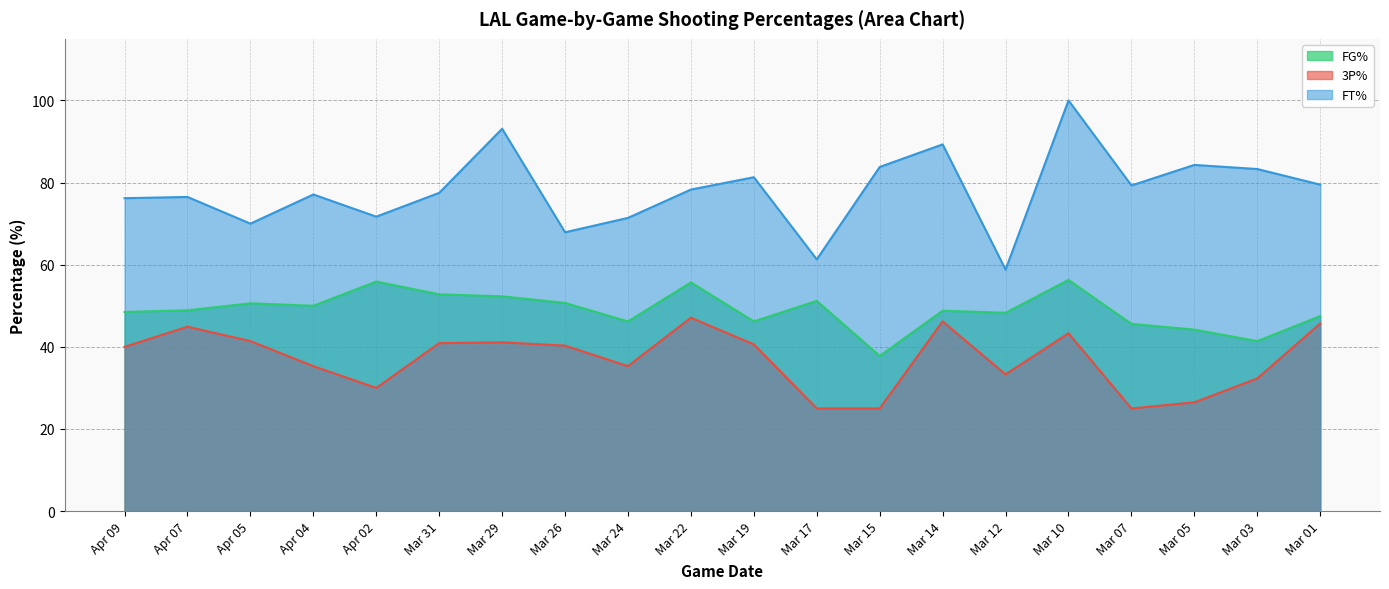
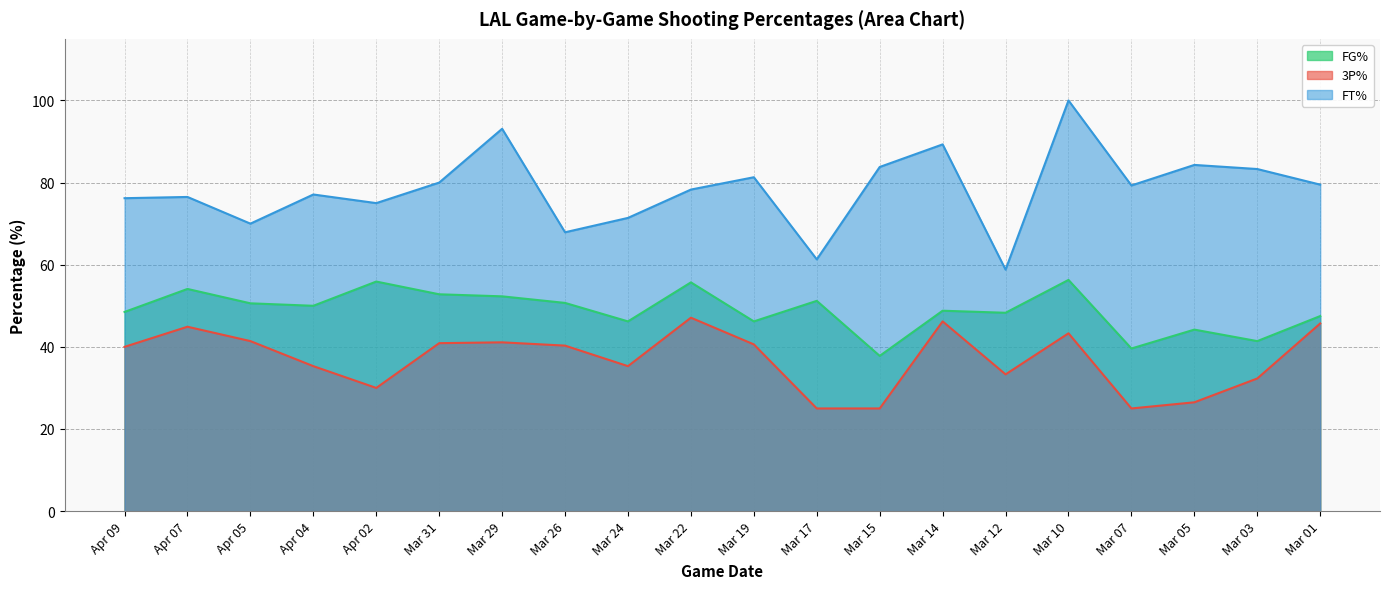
  {
    "FG%": {
      "Apr 09": 49,
-     "Apr 07": 49,
+     "Apr 07": 54,
      "Apr 05": 51,
      "Apr 04": 50,
      "Apr 02": 56,
      "Mar 31": 53,
      "Mar 29": 52,
      "Mar 26": 51,
      "Mar 24": 46,
      "Mar 22": 56,
      "Mar 19": 46,
      "Mar 17": 51,
      "Mar 15": 38,
      "Mar 14": 49,
      "Mar 12": 48,
      "Mar 10": 56,
-     "Mar 07": 46,
+     "Mar 07": 40,
      "Mar 05": 44,
      "Mar 03": 41,
      "Mar 01": 48
    },
    "3P%": {
      "Apr 09": 40,
      "Apr 07": 45,
      "Apr 05": 41,
      "Apr 04": 35,
      "Apr 02": 30,
      "Mar 31": 41,
      "Mar 29": 41,
      "Mar 26": 40,
      "Mar 24": 35,
      "Mar 22": 47,
      "Mar 19": 41,
      "Mar 17": 25,
      "Mar 15": 25,
      "Mar 14": 46,
      "Mar 12": 33,
      "Mar 10": 43,
      "Mar 07": 25,
      "Mar 05": 27,
      "Mar 03": 32,
      "Mar 01": 46
    },
    "FT%": {
      "Apr 09": 76,
      "Apr 07": 77,
      "Apr 05": 70,
      "Apr 04": 77,
-     "Apr 02": 72,
-     "Mar 31": 78,
+     "Apr 02": 75,
+     "Mar 31": 80,
      "Mar 29": 93,
      "Mar 26": 68,
      "Mar 24": 71,
      "Mar 22": 78,
      "Mar 19": 81,
      "Mar 17": 61,
      "Mar 15": 84,
      "Mar 14": 89,
      "Mar 12": 59,
      "Mar 10": 100,
      "Mar 07": 79,
      "Mar 05": 84,
      "Mar 03": 83,
      "Mar 01": 80
    }
  }
